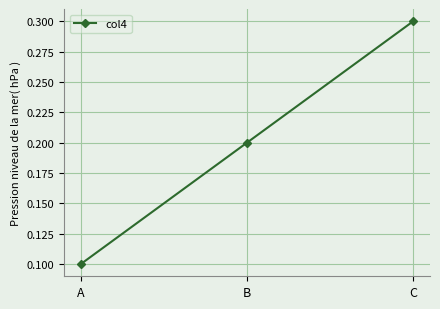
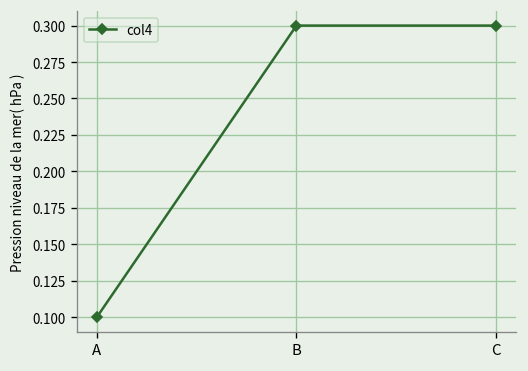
  {
    "A": 0.1,
-   "B": 0.2,
+   "B": 0.3,
    "C": 0.3
  }
